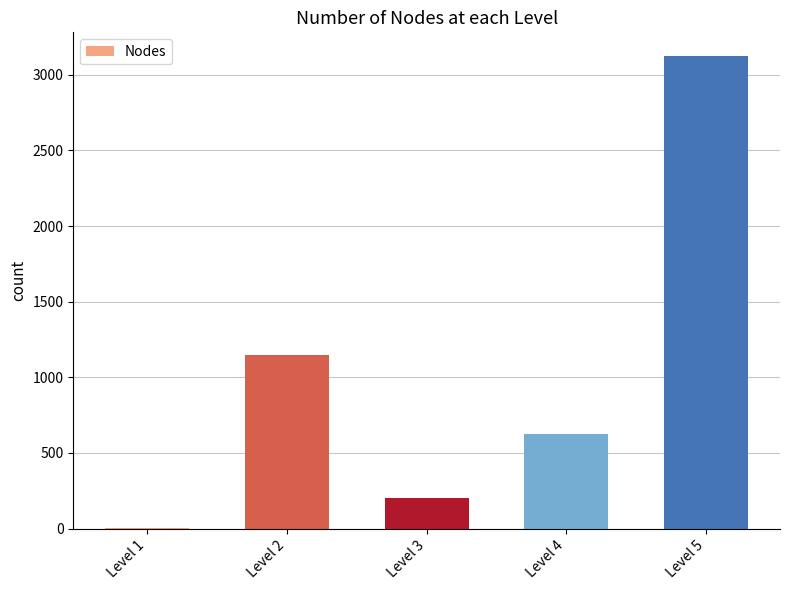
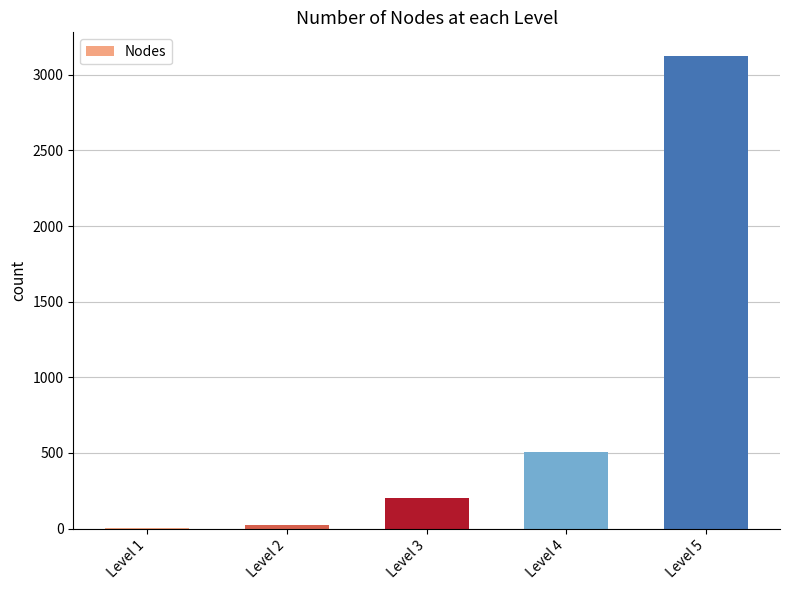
  {
-   "Level 2": 1150,
+   "Level 2": 30,
    "Level 3": 200,
-   "Level 4": 630,
+   "Level 4": 510,
    "Level 5": 3130
  }
